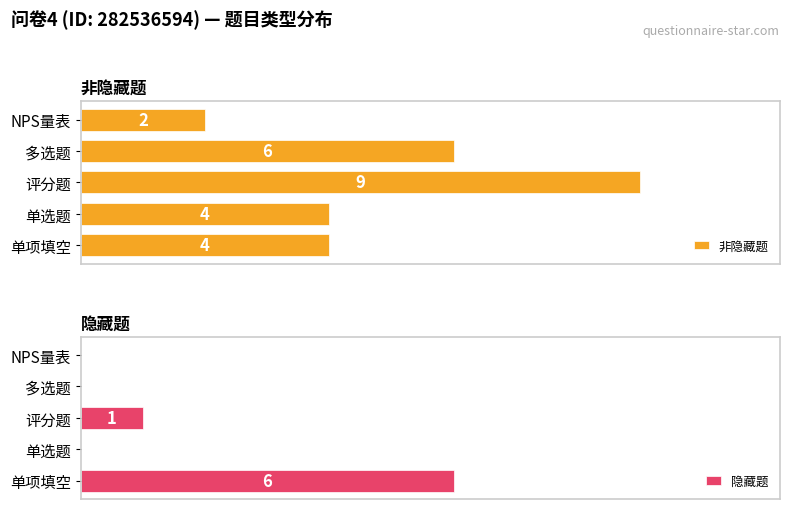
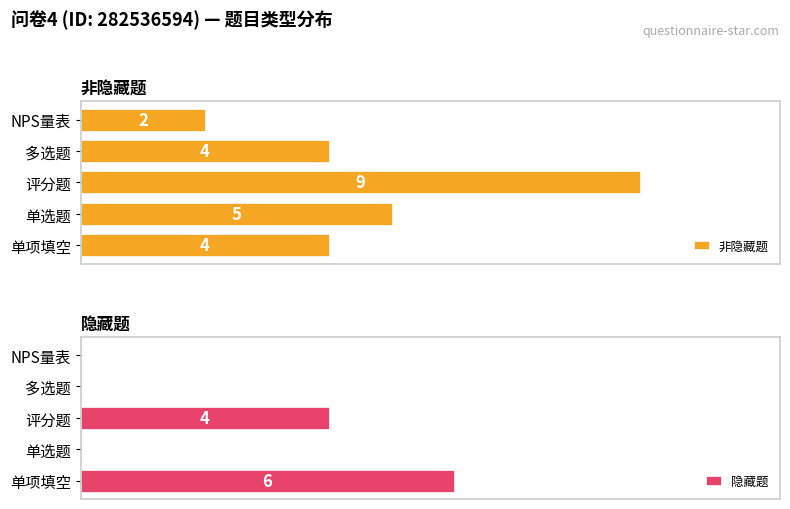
  {
    "非隐藏题": {
      "NPS量表": 2,
-     "多选题": 6,
+     "多选题": 4,
      "评分题": 9,
-     "单选题": 4,
+     "单选题": 5,
      "单项填空": 4
    },
    "隐藏题": {
-     "评分题": 1,
+     "评分题": 4,
      "单项填空": 6
    }
  }
